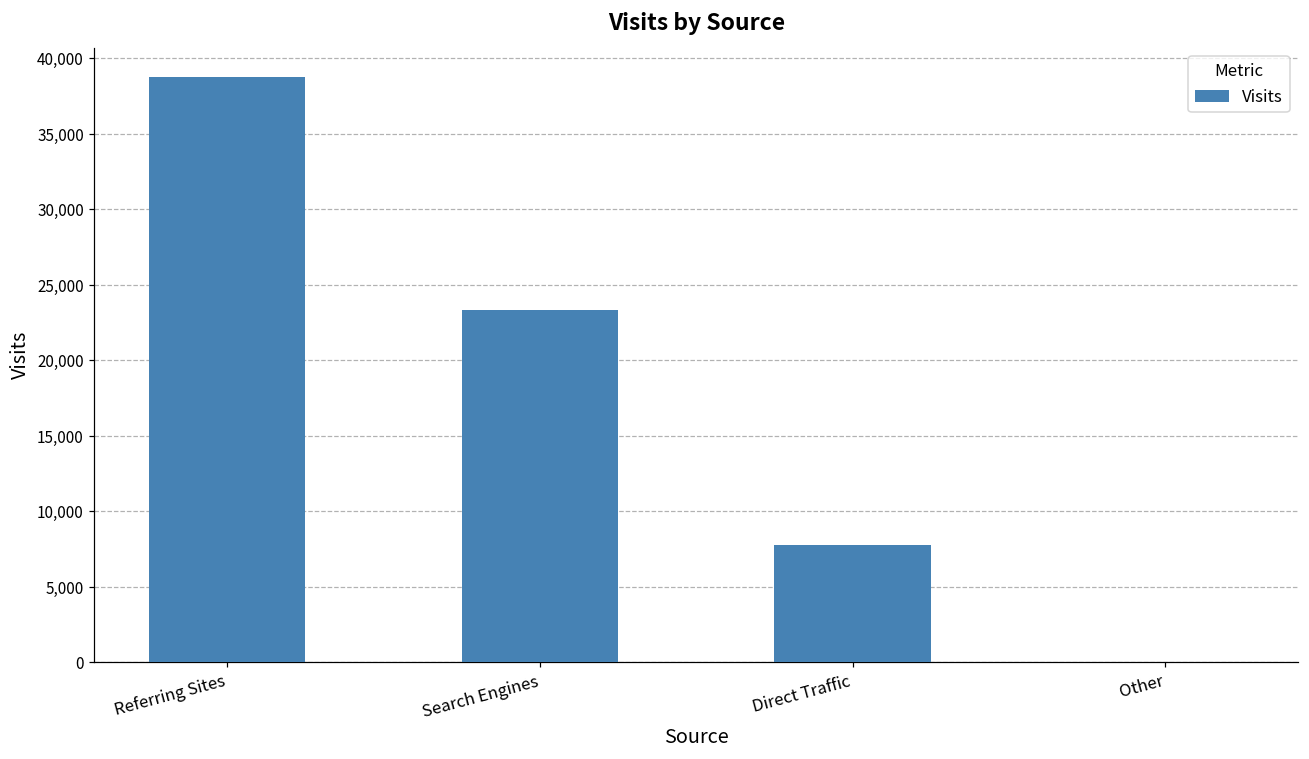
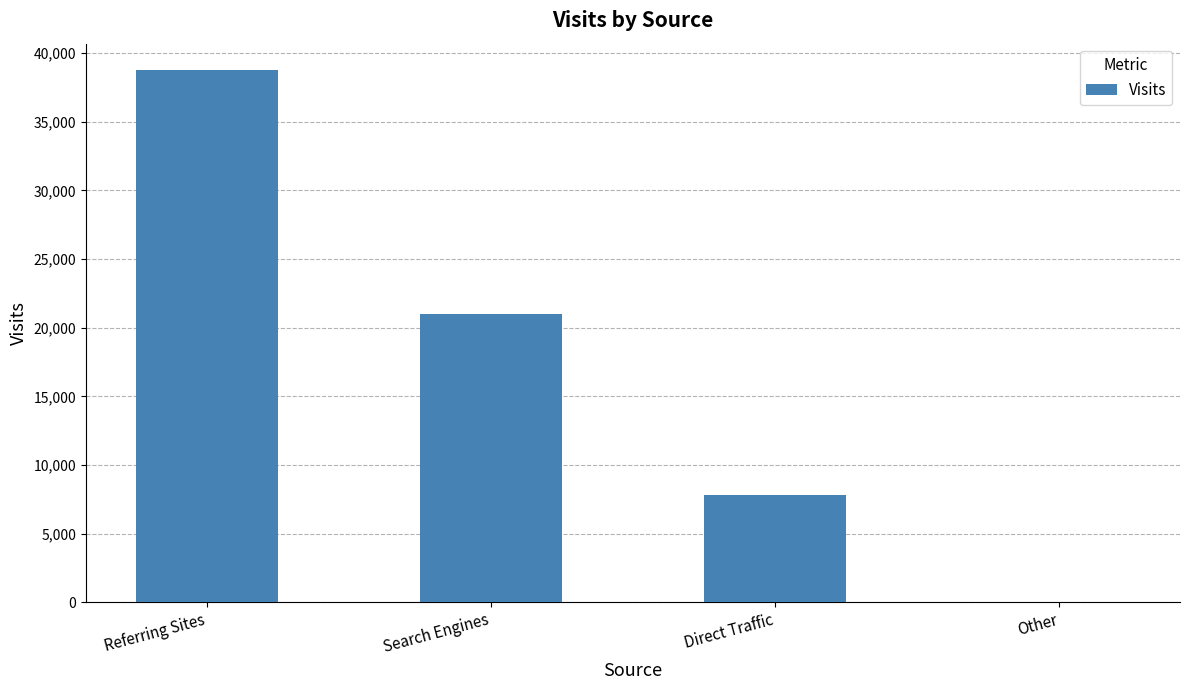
  {
    "Referring Sites": "38,800",
-   "Search Engines": "23,400",
+   "Search Engines": "21,000",
    "Direct Traffic": "7,800"
  }
